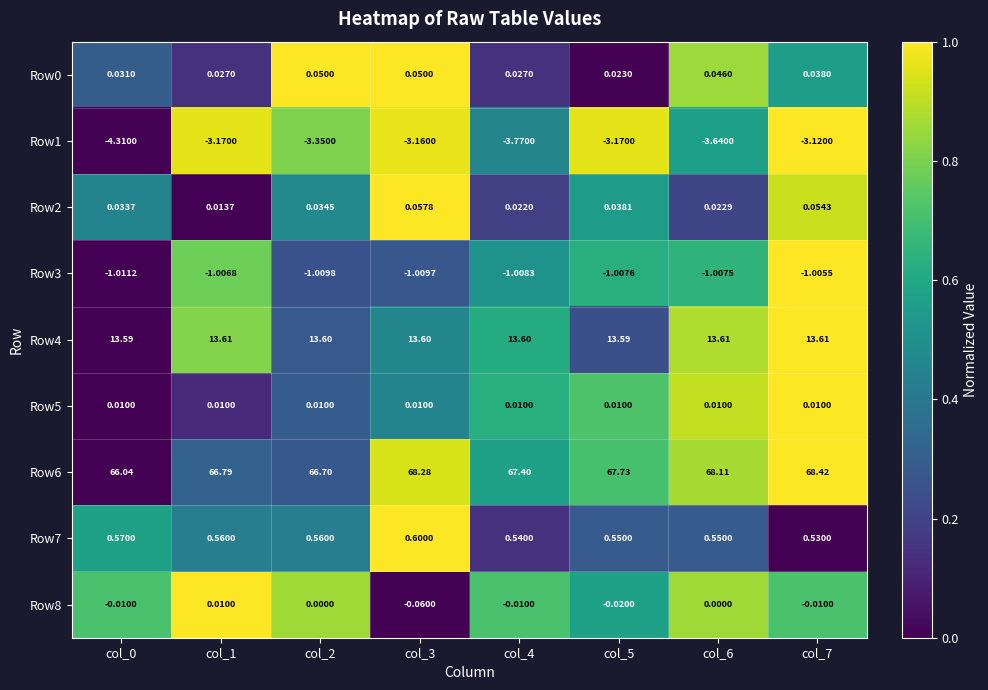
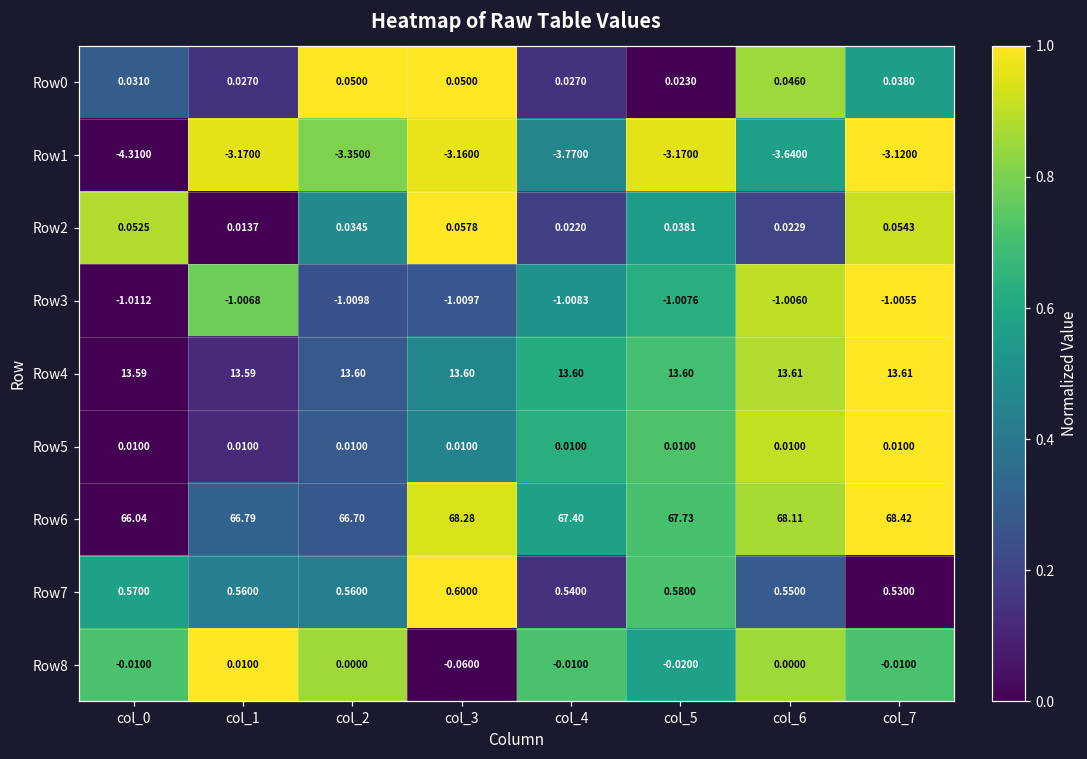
  {
    "Row0": {
      "col_0": 0.0310,
      "col_1": 0.0270,
      "col_2": 0.0500,
      "col_3": 0.0500,
      "col_4": 0.0270,
      "col_5": 0.0230,
      "col_6": 0.0460,
      "col_7": 0.0380
    },
    "Row1": {
      "col_0": -4.3100,
      "col_1": -3.1700,
      "col_2": -3.3500,
      "col_3": -3.1600,
      "col_4": -3.7700,
      "col_5": -3.1700,
      "col_6": -3.6400,
      "col_7": -3.1200
    },
    "Row2": {
-     "col_0": 0.0337,
+     "col_0": 0.0525,
      "col_1": 0.0137,
      "col_2": 0.0345,
      "col_3": 0.0578,
      "col_4": 0.0220,
      "col_5": 0.0381,
      "col_6": 0.0229,
      "col_7": 0.0543
    },
    "Row3": {
      "col_0": -1.0112,
      "col_1": -1.0068,
      "col_2": -1.0098,
      "col_3": -1.0097,
      "col_4": -1.0083,
      "col_5": -1.0076,
-     "col_6": -1.0075,
+     "col_6": -1.0060,
      "col_7": -1.0055
    },
    "Row4": {
      "col_0": 13.59,
-     "col_1": 13.61,
+     "col_1": 13.59,
      "col_2": 13.60,
      "col_3": 13.60,
      "col_4": 13.60,
-     "col_5": 13.59,
+     "col_5": 13.60,
      "col_6": 13.61,
      "col_7": 13.61
    },
    "Row5": {
      "col_0": 0.0100,
      "col_1": 0.0100,
      "col_2": 0.0100,
      "col_3": 0.0100,
      "col_4": 0.0100,
      "col_5": 0.0100,
      "col_6": 0.0100,
      "col_7": 0.0100
    },
    "Row6": {
      "col_0": 66.04,
      "col_1": 66.79,
      "col_2": 66.70,
      "col_3": 68.28,
      "col_4": 67.40,
      "col_5": 67.73,
      "col_6": 68.11,
      "col_7": 68.42
    },
    "Row7": {
      "col_0": 0.5700,
      "col_1": 0.5600,
      "col_2": 0.5600,
      "col_3": 0.6000,
      "col_4": 0.5400,
-     "col_5": 0.5500,
+     "col_5": 0.5800,
      "col_6": 0.5500,
      "col_7": 0.5300
    },
    "Row8": {
      "col_0": -0.0100,
      "col_1": 0.0100,
      "col_2": 0.0000,
      "col_3": -0.0600,
      "col_4": -0.0100,
      "col_5": -0.0200,
      "col_6": 0.0000,
      "col_7": -0.0100
    }
  }
